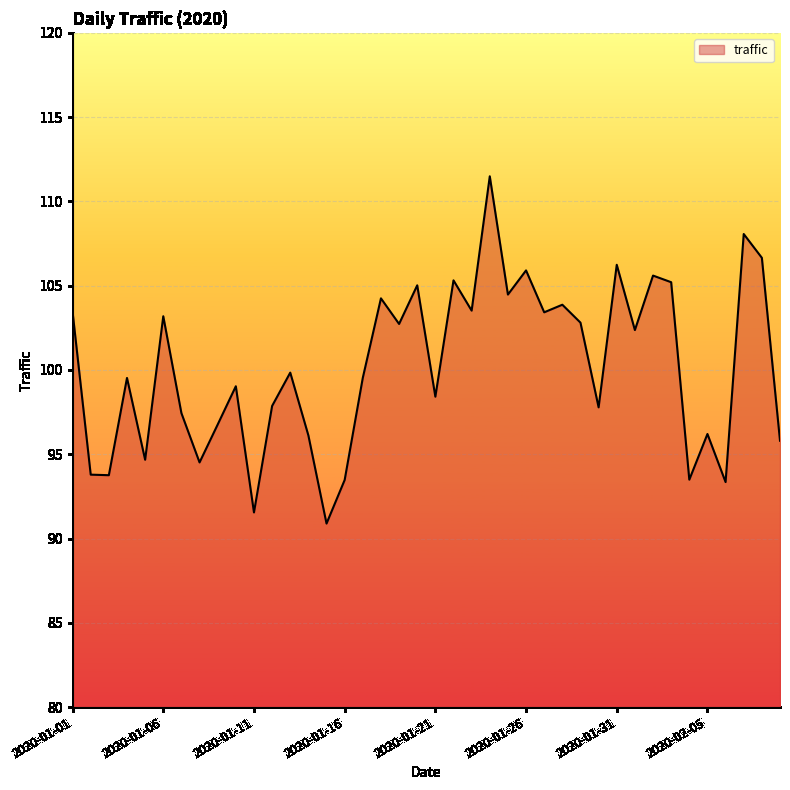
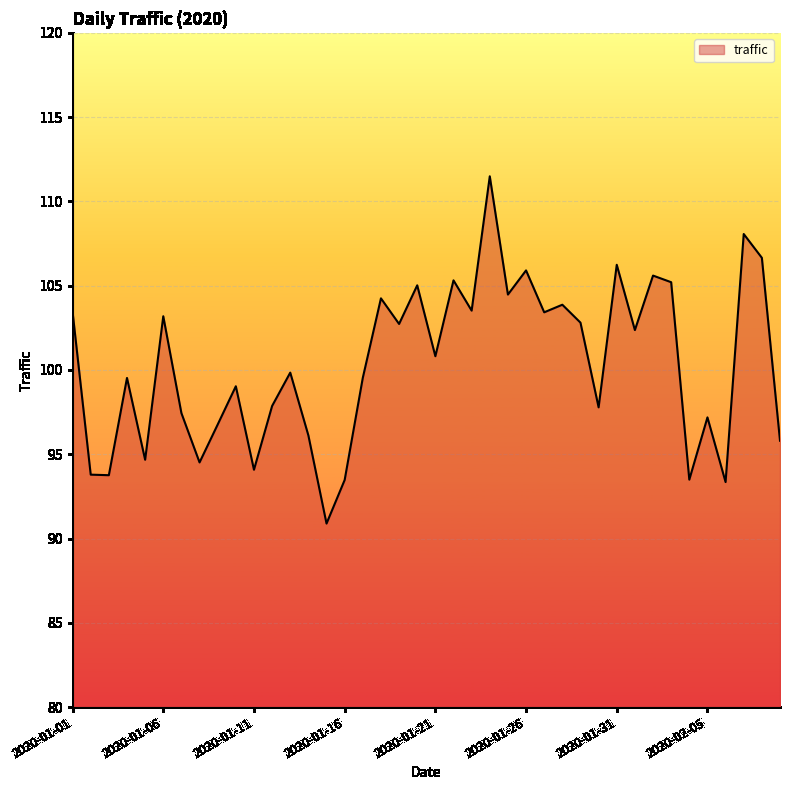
  {
    "2020-01-01": 103.4,
    "2020-01-06": 103.2,
-   "2020-01-11": 91.5,
+   "2020-01-11": 94.1,
    "2020-01-16": 93.5,
-   "2020-01-21": 98.4,
+   "2020-01-21": 100.8,
    "2020-01-26": 105.9,
    "2020-01-31": 106.2,
-   "2020-02-05": 96.2
+   "2020-02-05": 97.2
  }
